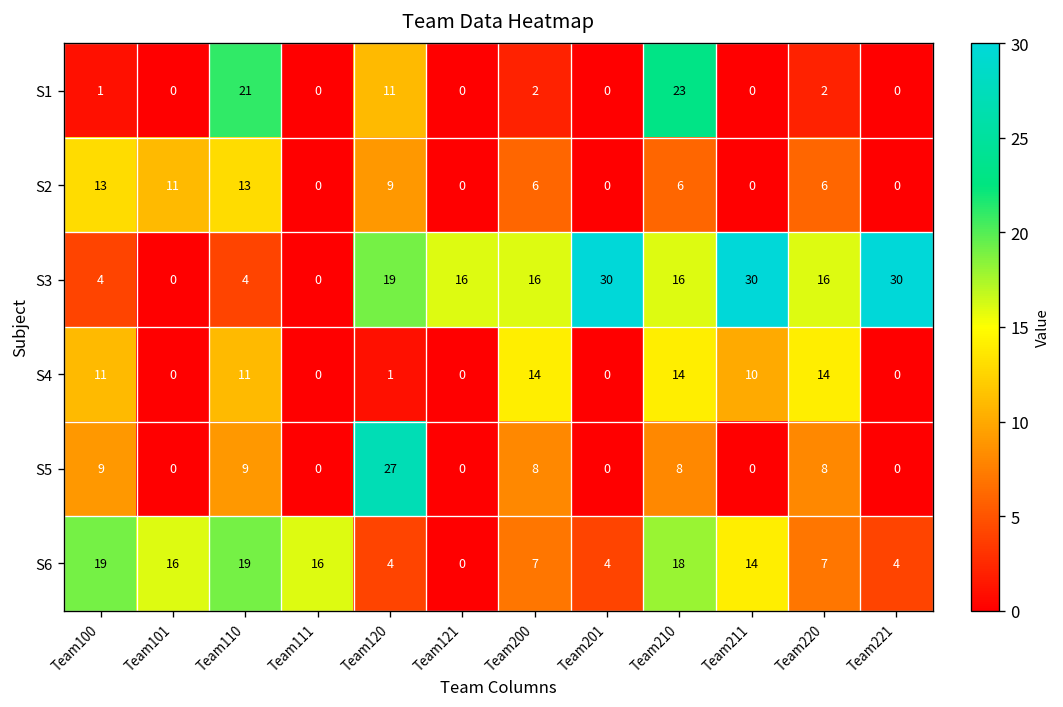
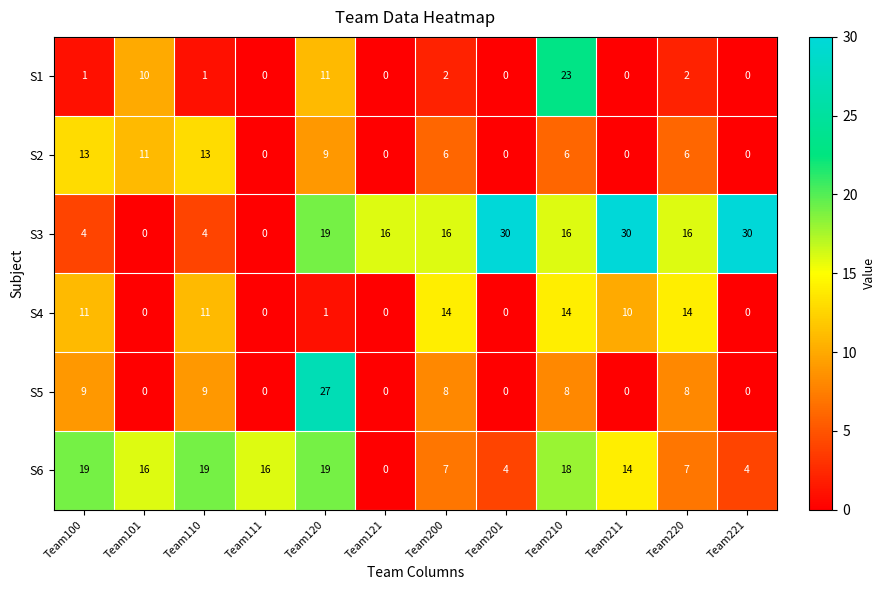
  {
    "S1": {
      "Team100": 1,
-     "Team101": 0,
-     "Team110": 21,
+     "Team101": 10,
+     "Team110": 1,
      "Team111": 0,
      "Team120": 11,
      "Team121": 0,
      "Team200": 2,
      "Team201": 0,
      "Team210": 23,
      "Team211": 0,
      "Team220": 2,
      "Team221": 0
    },
    "S2": {
      "Team100": 13,
      "Team101": 11,
      "Team110": 13,
      "Team111": 0,
      "Team120": 9,
      "Team121": 0,
      "Team200": 6,
      "Team201": 0,
      "Team210": 6,
      "Team211": 0,
      "Team220": 6,
      "Team221": 0
    },
    "S3": {
      "Team100": 4,
      "Team101": 0,
      "Team110": 4,
      "Team111": 0,
      "Team120": 19,
      "Team121": 16,
      "Team200": 16,
      "Team201": 30,
      "Team210": 16,
      "Team211": 30,
      "Team220": 16,
      "Team221": 30
    },
    "S4": {
      "Team100": 11,
      "Team101": 0,
      "Team110": 11,
      "Team111": 0,
      "Team120": 1,
      "Team121": 0,
      "Team200": 14,
      "Team201": 0,
      "Team210": 14,
      "Team211": 10,
      "Team220": 14,
      "Team221": 0
    },
    "S5": {
      "Team100": 9,
      "Team101": 0,
      "Team110": 9,
      "Team111": 0,
      "Team120": 27,
      "Team121": 0,
      "Team200": 8,
      "Team201": 0,
      "Team210": 8,
      "Team211": 0,
      "Team220": 8,
      "Team221": 0
    },
    "S6": {
      "Team100": 19,
      "Team101": 16,
      "Team110": 19,
      "Team111": 16,
-     "Team120": 4,
+     "Team120": 19,
      "Team121": 0,
      "Team200": 7,
      "Team201": 4,
      "Team210": 18,
      "Team211": 14,
      "Team220": 7,
      "Team221": 4
    }
  }
